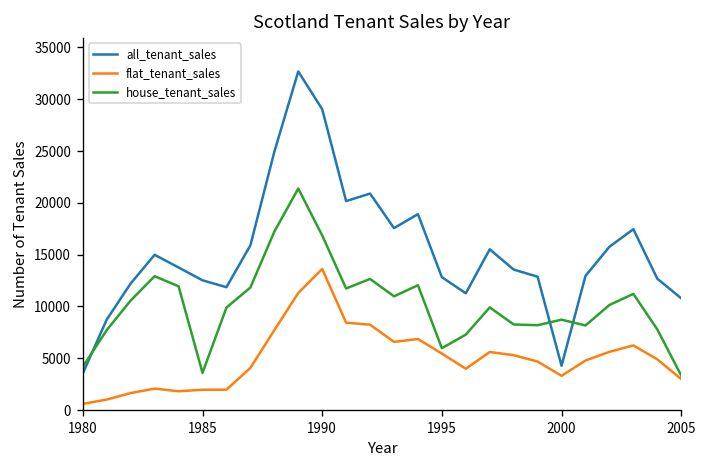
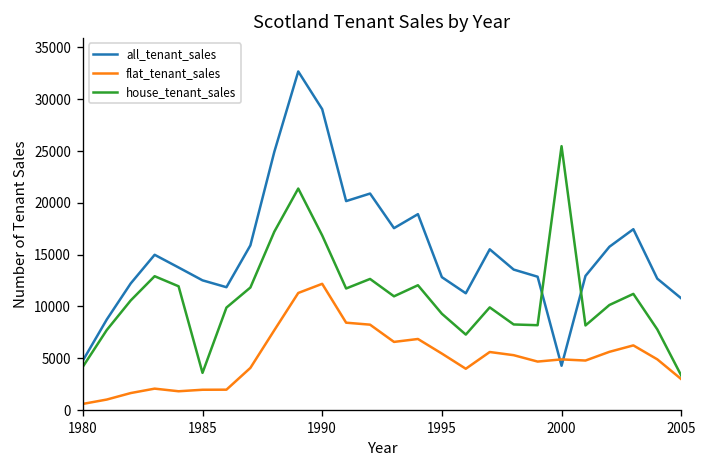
  {
    "all_tenant_sales": {
-     "1980": 4000,
+     "1980": 5000,
      "1985": 13000,
      "1990": 29000,
      "1995": 13000,
      "2000": 4000,
      "2005": 11000
    },
    "flat_tenant_sales": {
      "1980": 1000,
      "1985": 2000,
-     "1990": 14000,
+     "1990": 12000,
      "1995": 5000,
-     "2000": 3000,
+     "2000": 5000,
      "2005": 3000
    },
    "house_tenant_sales": {
      "1980": 4000,
      "1985": 4000,
      "1990": 17000,
-     "1995": 6000,
-     "2000": 9000,
+     "1995": 9000,
+     "2000": 25000,
      "2005": 3000
    }
  }
